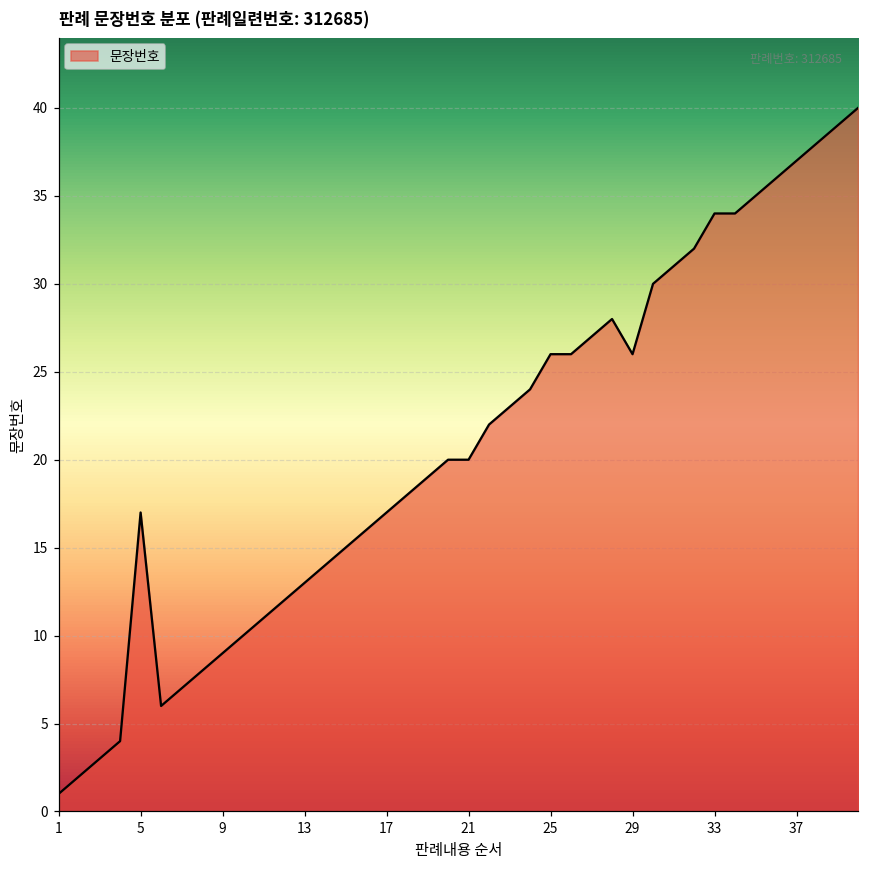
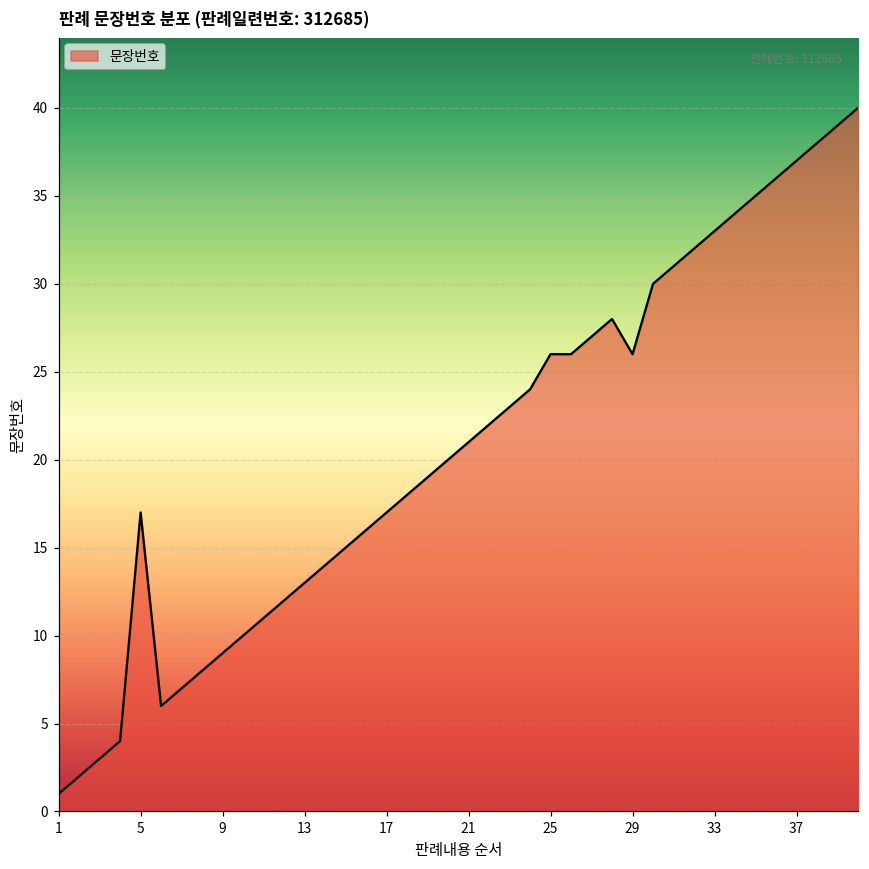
  {
    "1": 1,
    "5": 17,
    "9": 9,
    "13": 13,
    "17": 17,
-   "21": 20,
+   "21": 21,
    "25": 26,
    "29": 26,
-   "33": 34,
+   "33": 33,
    "37": 37
  }
